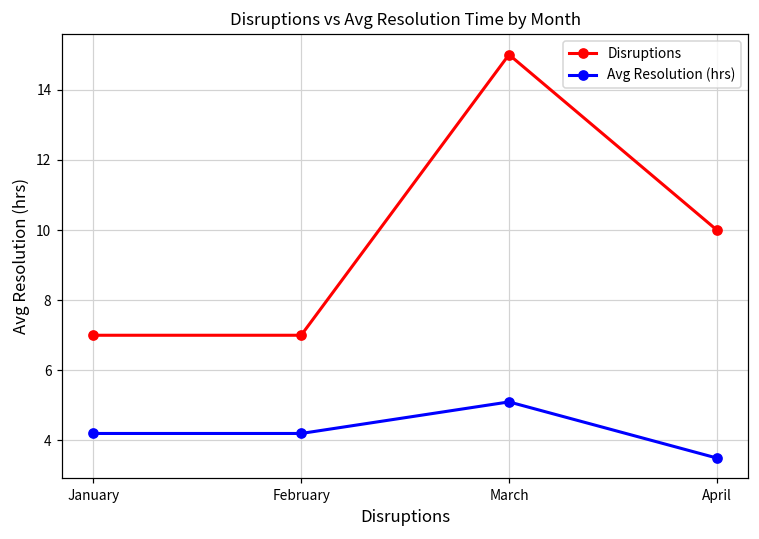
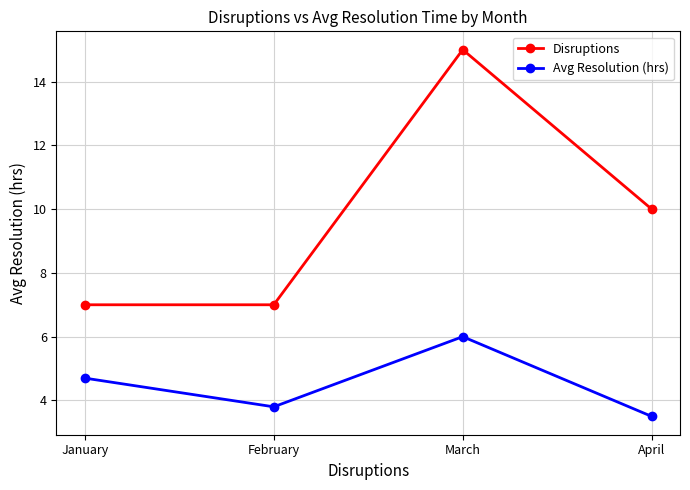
  {
    "Disruptions": {
      "January": 7.0,
      "February": 7.0,
      "March": 15.0,
      "April": 10.0
    },
    "Avg Resolution (hrs)": {
-     "January": 4.2,
-     "February": 4.2,
-     "March": 5.1,
+     "January": 4.7,
+     "February": 3.8,
+     "March": 6.0,
      "April": 3.5
    }
  }
